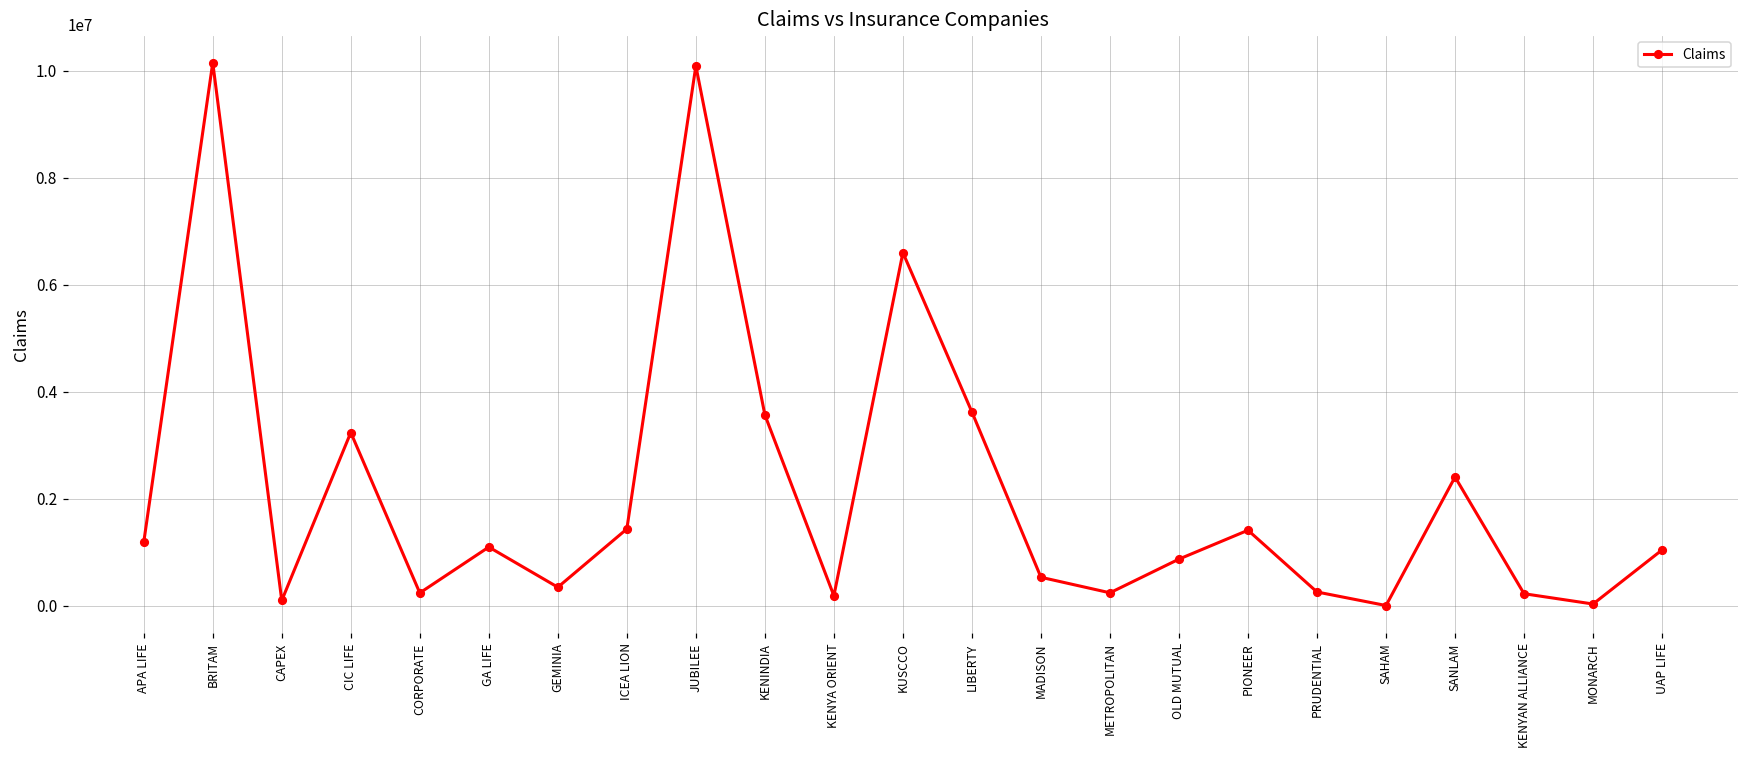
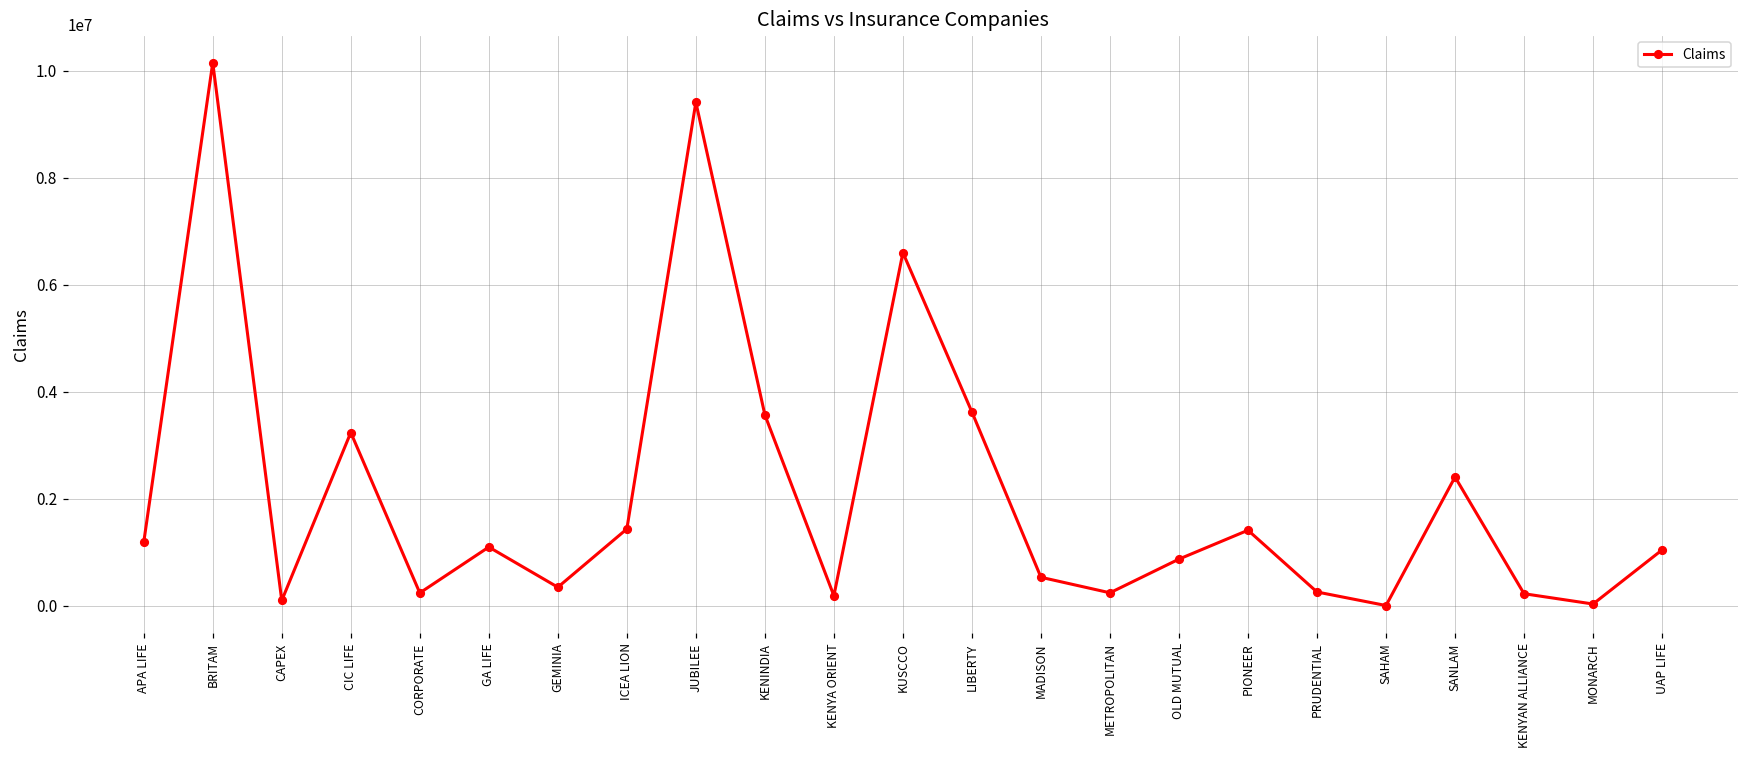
  {
    "APA LIFE": 1200000,
    "BRITAM": 10100000,
    "CAPEX": 100000,
    "CIC LIFE": 3200000,
    "CORPORATE": 200000,
    "GA LIFE": 1100000,
    "GEMINIA": 300000,
    "ICEA LION": 1400000,
-   "JUBILEE": 10100000,
+   "JUBILEE": 9400000,
    "KENINDIA": 3600000,
    "KENYA ORIENT": 200000,
    "KUSCCO": 6600000,
    "LIBERTY": 3600000,
    "MADISON": 500000,
    "METROPOLITAN": 200000,
    "OLD MUTUAL": 900000,
    "PIONEER": 1400000,
    "PRUDENTIAL": 300000,
    "SAHAM": 0,
    "SANLAM": 2400000,
    "KENYAN ALLIANCE": 200000,
    "MONARCH": 0,
    "UAP LIFE": 1000000
  }
